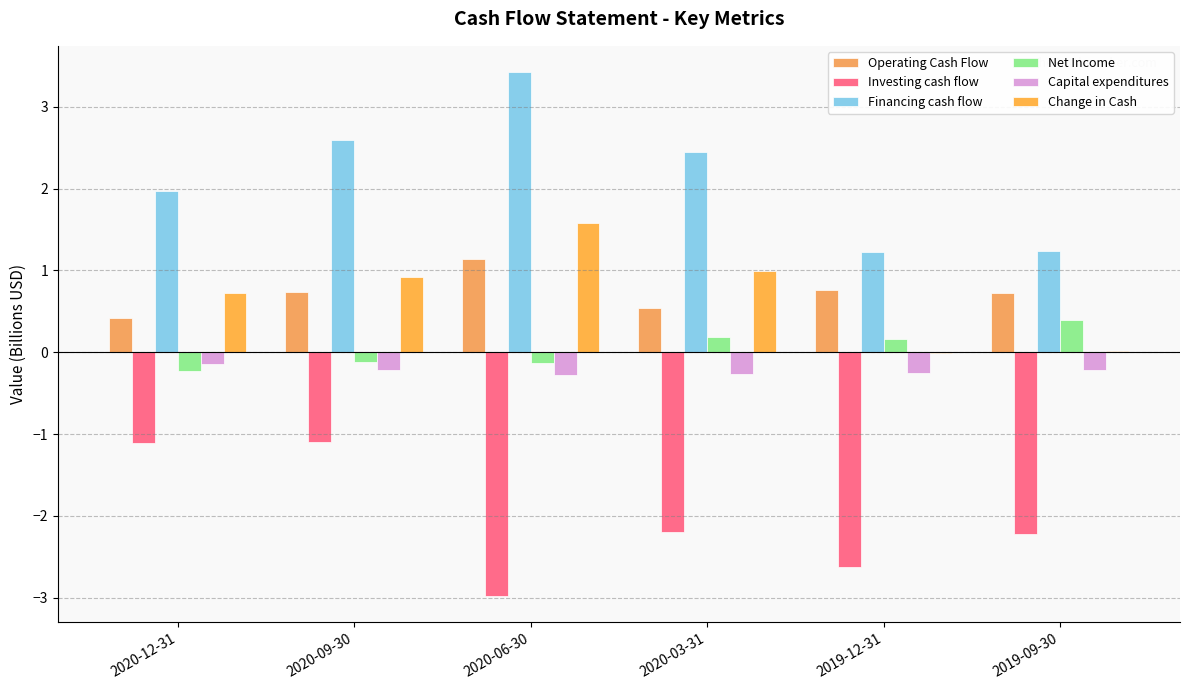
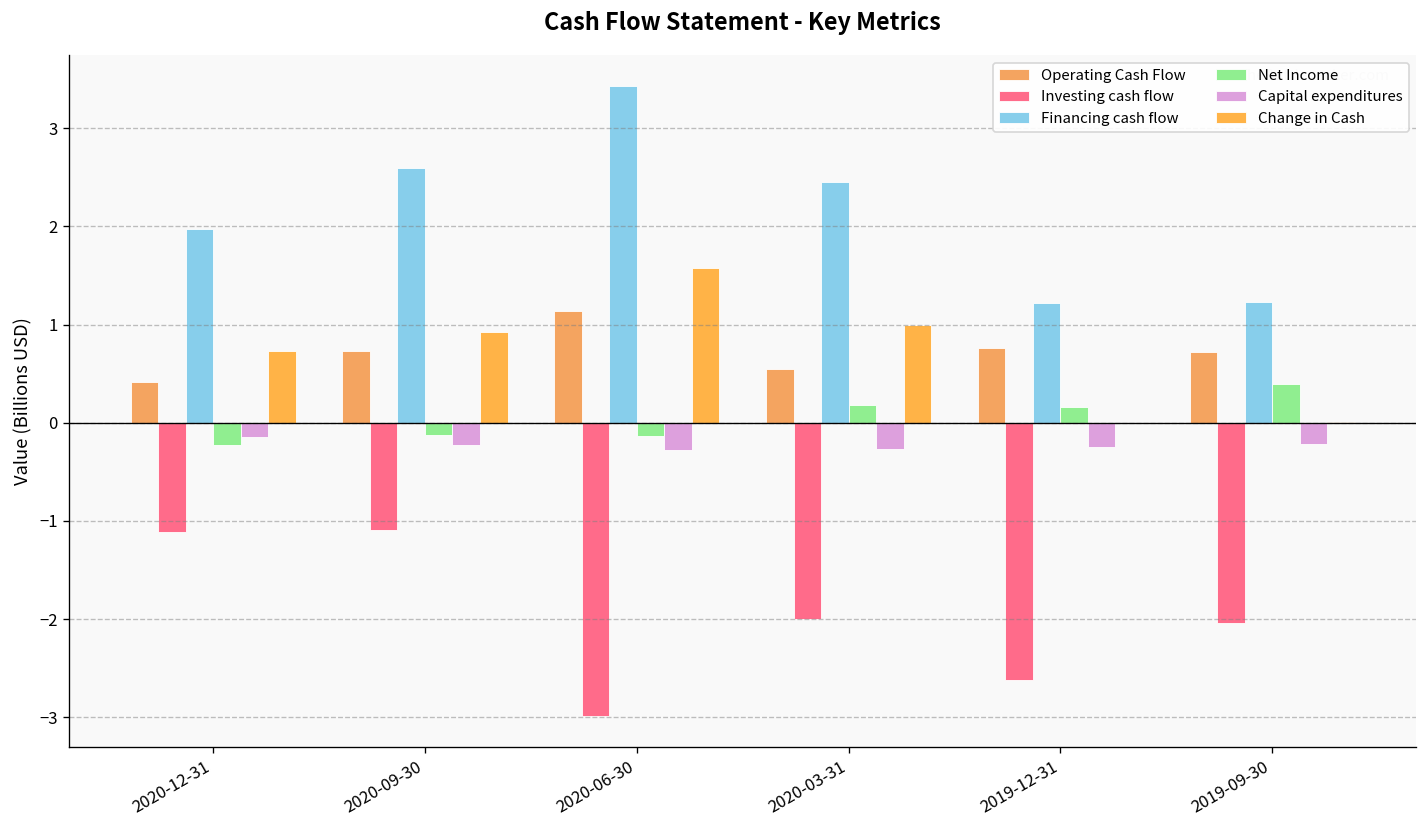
  {
    "Investing cash flow": {
      "2020-12-31": -1.1,
      "2020-09-30": -1.1,
      "2020-06-30": -3.0,
-     "2020-03-31": -2.2,
+     "2020-03-31": -2.0,
      "2019-12-31": -2.6,
-     "2019-09-30": -2.2
+     "2019-09-30": -2.0
    },
    "Financing cash flow": {
      "2020-12-31": 2.0,
      "2020-09-30": 2.6,
      "2020-06-30": 3.4,
      "2020-03-31": 2.4,
      "2019-12-31": 1.2,
      "2019-09-30": 1.2
    },
    "Net Income": {
      "2020-12-31": -0.2,
      "2020-09-30": -0.1,
      "2020-06-30": -0.1,
      "2020-03-31": 0.2,
      "2019-12-31": 0.2,
      "2019-09-30": 0.4
    },
    "Capital expenditures": {
      "2020-12-31": -0.1,
      "2020-09-30": -0.2,
      "2020-06-30": -0.3,
      "2020-03-31": -0.3,
      "2019-12-31": -0.2,
      "2019-09-30": -0.2
    }
  }
